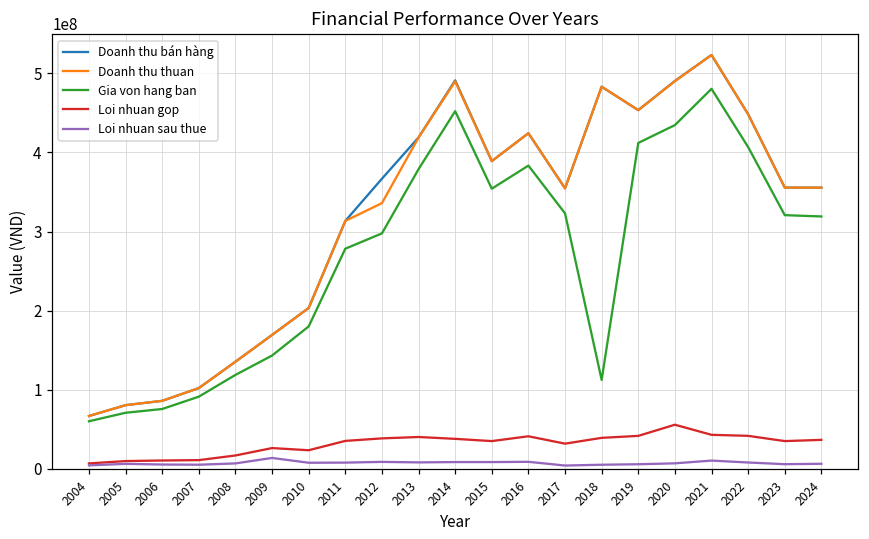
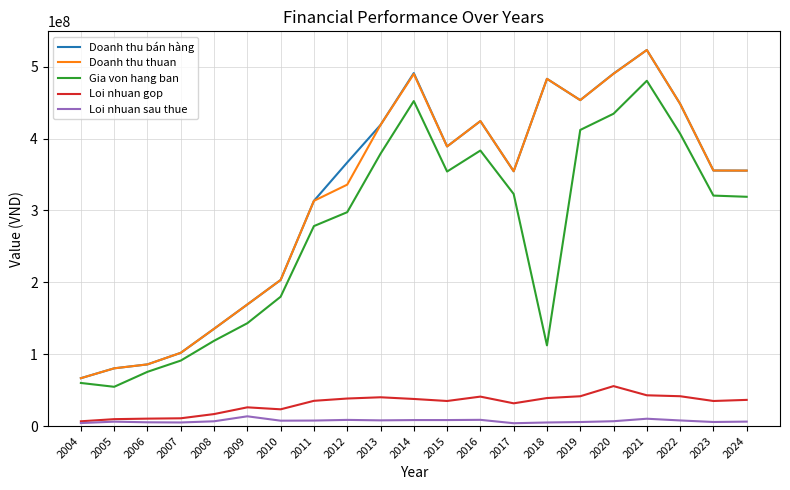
  {
    "Doanh thu bán hàng": {
      "2012": 370000000
    },
    "Doanh thu thuan": {
      "2012": 340000000
    },
    "Gia von hang ban": {
      "2004": 60000000,
-     "2005": 70000000,
+     "2005": 50000000,
      "2006": 80000000,
      "2007": 90000000,
      "2008": 120000000,
      "2009": 140000000,
      "2010": 180000000,
      "2011": 280000000,
      "2012": 300000000,
      "2013": 380000000,
      "2014": 450000000,
      "2015": 350000000,
      "2016": 380000000,
      "2017": 320000000,
      "2018": 110000000,
      "2019": 410000000,
      "2020": 430000000,
      "2021": 480000000,
      "2022": 410000000,
      "2023": 320000000,
      "2024": 320000000
    },
    "Loi nhuan gop": {
      "2006": 10000000,
      "2007": 10000000,
      "2008": 20000000,
      "2009": 30000000,
      "2010": 20000000,
      "2011": 40000000,
      "2012": 40000000,
      "2013": 40000000,
      "2014": 40000000,
      "2015": 30000000,
      "2016": 40000000,
      "2017": 30000000,
      "2018": 40000000,
      "2019": 40000000,
      "2020": 60000000,
      "2021": 40000000,
      "2022": 40000000,
      "2023": 30000000,
      "2024": 40000000
    },
    "Loi nhuan sau thue": {
      "2006": 10000000,
      "2007": 0,
      "2008": 10000000,
      "2009": 10000000,
      "2010": 10000000,
      "2011": 10000000,
      "2012": 10000000,
      "2013": 10000000,
      "2014": 10000000,
      "2015": 10000000,
      "2016": 10000000,
      "2017": 0,
      "2018": 0,
      "2019": 10000000,
      "2020": 10000000,
      "2021": 10000000,
      "2022": 10000000,
      "2023": 10000000,
      "2024": 10000000
    }
  }
